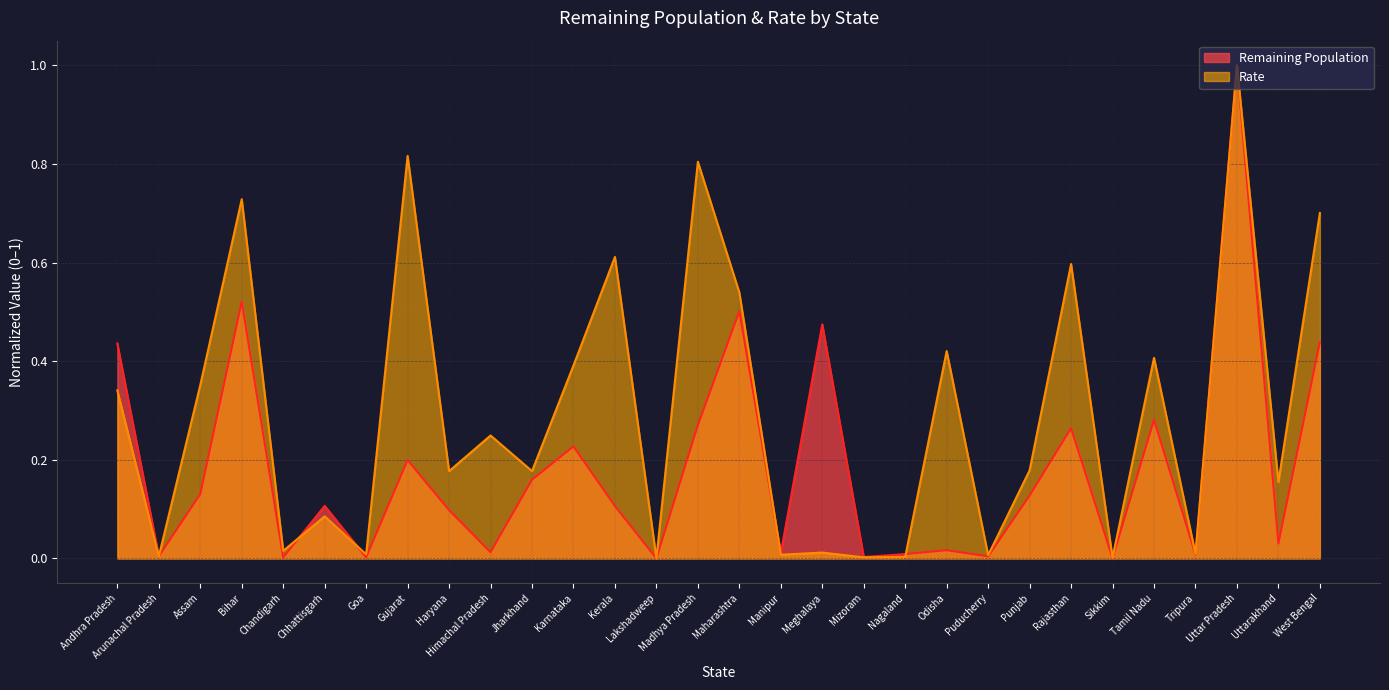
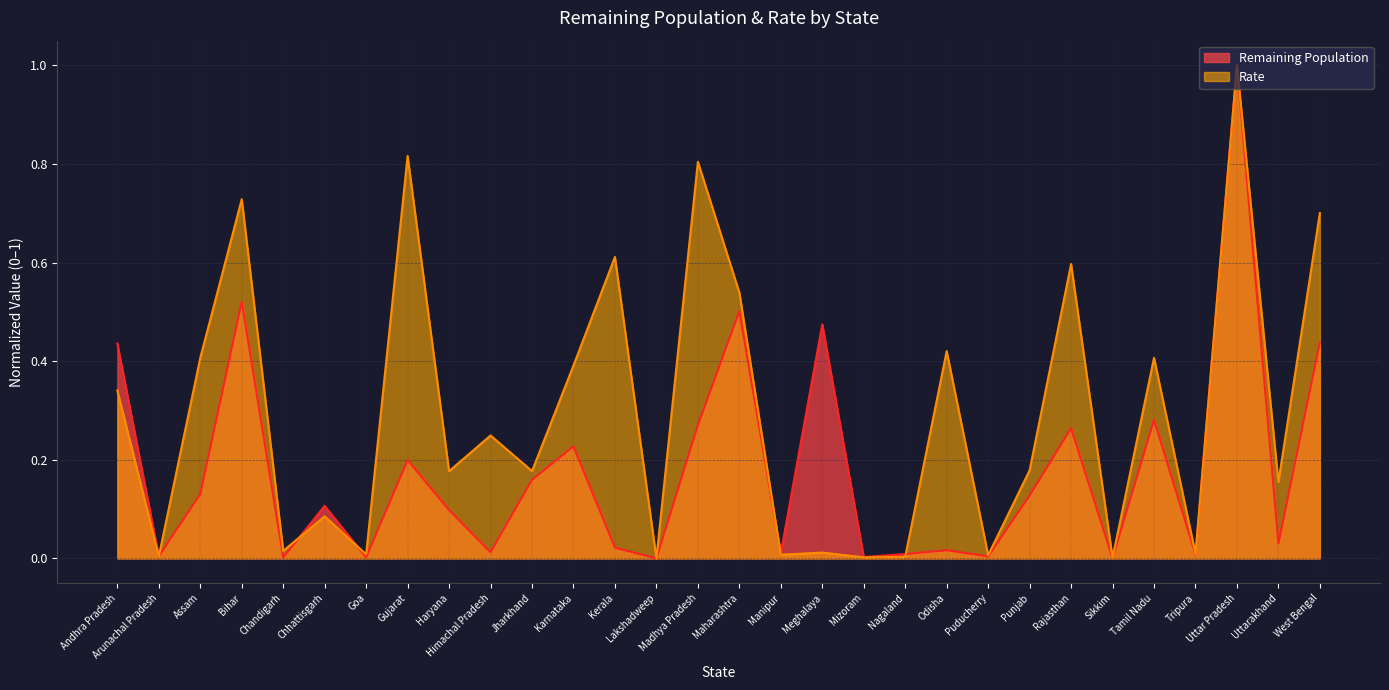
  {
    "Remaining Population": {
      "Andhra Pradesh": 0.44,
      "Assam": 0.13,
      "Bihar": 0.52,
      "Chandigarh": 0.00,
      "Chhattisgarh": 0.11,
      "Goa": 0.00,
      "Gujarat": 0.20,
      "Haryana": 0.10,
      "Himachal Pradesh": 0.01,
      "Jharkhand": 0.16,
      "Karnataka": 0.23,
-     "Kerala": 0.11,
+     "Kerala": 0.02,
      "Madhya Pradesh": 0.27,
      "Maharashtra": 0.50,
      "Meghalaya": 0.47,
      "Nagaland": 0.01,
      "Odisha": 0.02,
      "Punjab": 0.13,
      "Rajasthan": 0.26,
      "Tamil Nadu": 0.28,
      "Uttarakhand": 0.03,
      "West Bengal": 0.44
    },
    "Rate": {
      "Andhra Pradesh": 0.34,
-     "Assam": 0.35,
+     "Assam": 0.41,
      "Bihar": 0.73,
      "Chandigarh": 0.02,
      "Chhattisgarh": 0.09,
      "Goa": 0.01,
      "Gujarat": 0.82,
      "Haryana": 0.18,
      "Himachal Pradesh": 0.25,
      "Jharkhand": 0.18,
      "Karnataka": 0.39,
      "Kerala": 0.61,
      "Madhya Pradesh": 0.80,
      "Maharashtra": 0.54,
      "Meghalaya": 0.01,
      "Nagaland": 0.00,
      "Odisha": 0.42,
      "Punjab": 0.18,
      "Rajasthan": 0.60,
      "Tamil Nadu": 0.41,
      "Uttarakhand": 0.15,
      "West Bengal": 0.70
    }
  }
